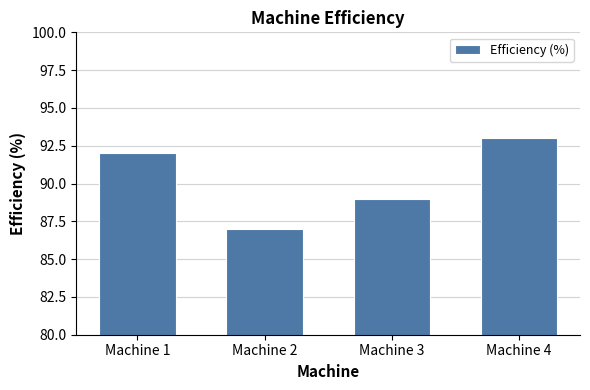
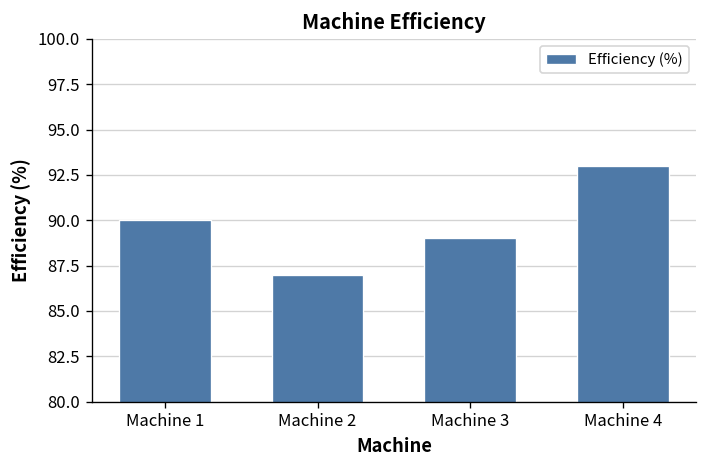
  {
-   "Machine 1": 92,
+   "Machine 1": 90,
    "Machine 2": 87,
    "Machine 3": 89,
    "Machine 4": 93
  }
